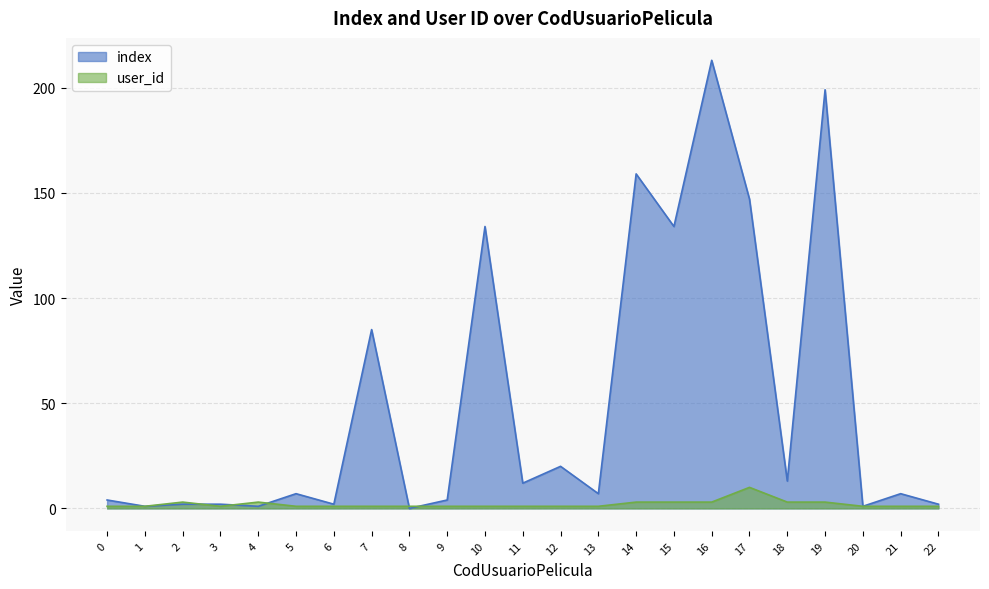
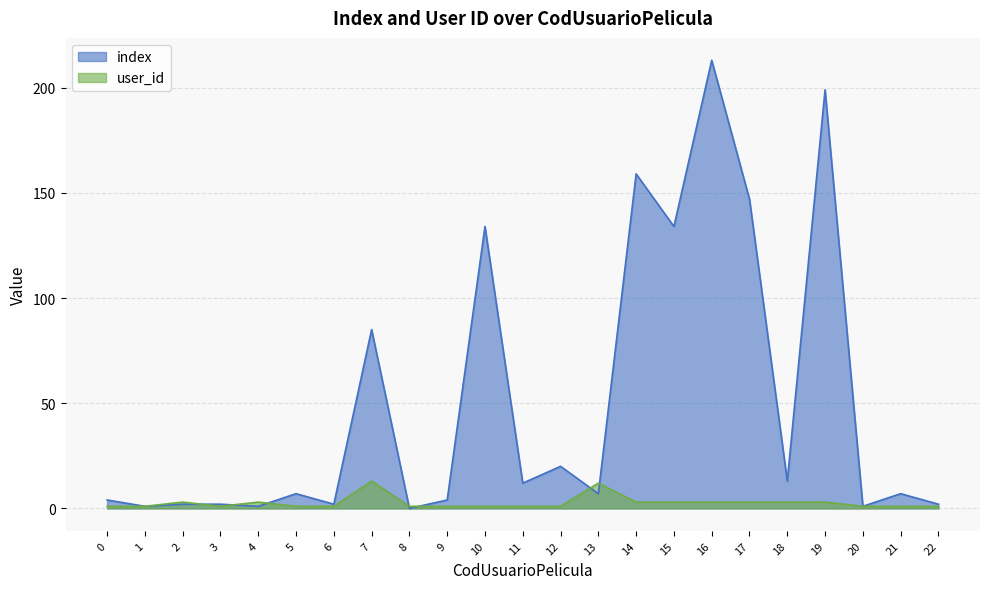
  {
    "index": {
      "0": 4,
      "4": 1,
      "5": 7,
      "7": 85,
      "9": 4,
      "10": 134,
      "11": 12,
      "12": 20,
      "13": 7,
      "14": 159,
      "15": 134,
      "16": 213,
      "17": 147,
      "18": 13,
      "19": 199,
      "21": 7
    },
    "user_id": {
      "0": 1,
      "4": 3,
      "5": 1,
-     "7": 1,
+     "7": 13,
      "9": 1,
      "10": 1,
      "11": 1,
      "12": 1,
-     "13": 1,
+     "13": 12,
      "14": 3,
      "15": 3,
      "16": 3,
-     "17": 10,
+     "17": 3,
      "18": 3,
      "19": 3,
      "21": 1
    }
  }
